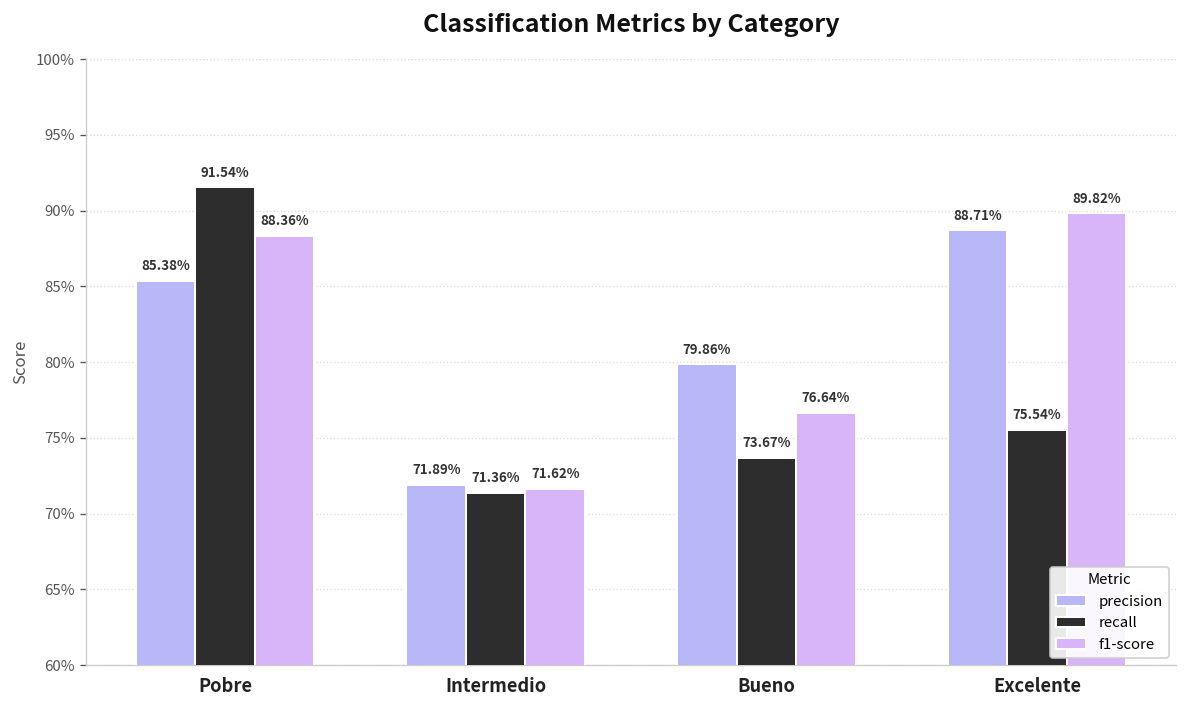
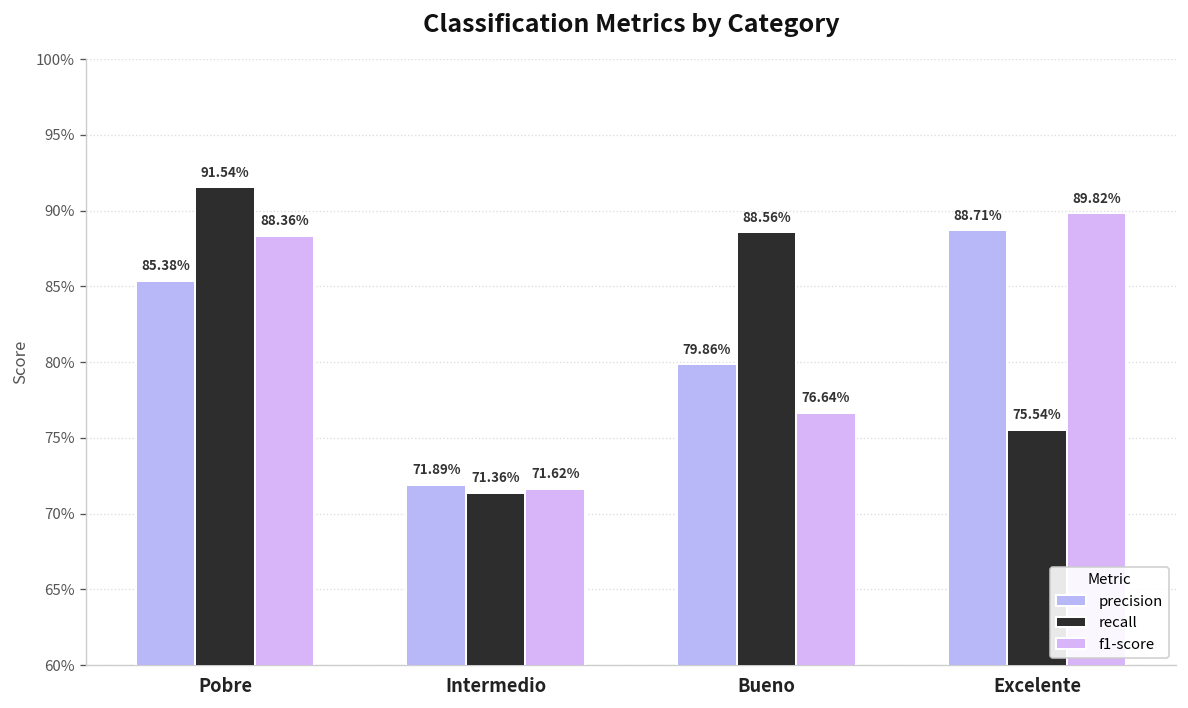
  {
    "recall": {
      "Pobre": "91.54%",
      "Intermedio": "71.36%",
-     "Bueno": "73.67%",
+     "Bueno": "88.56%",
      "Excelente": "75.54%"
    }
  }
